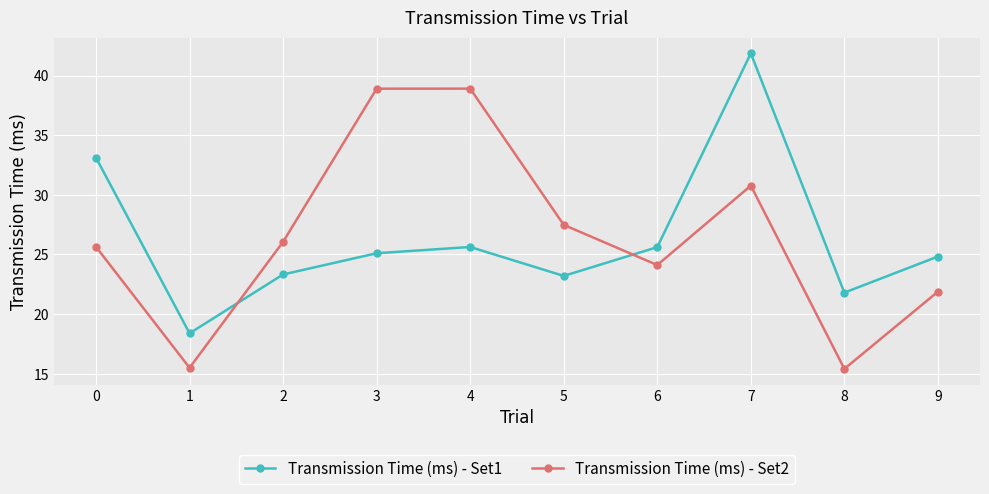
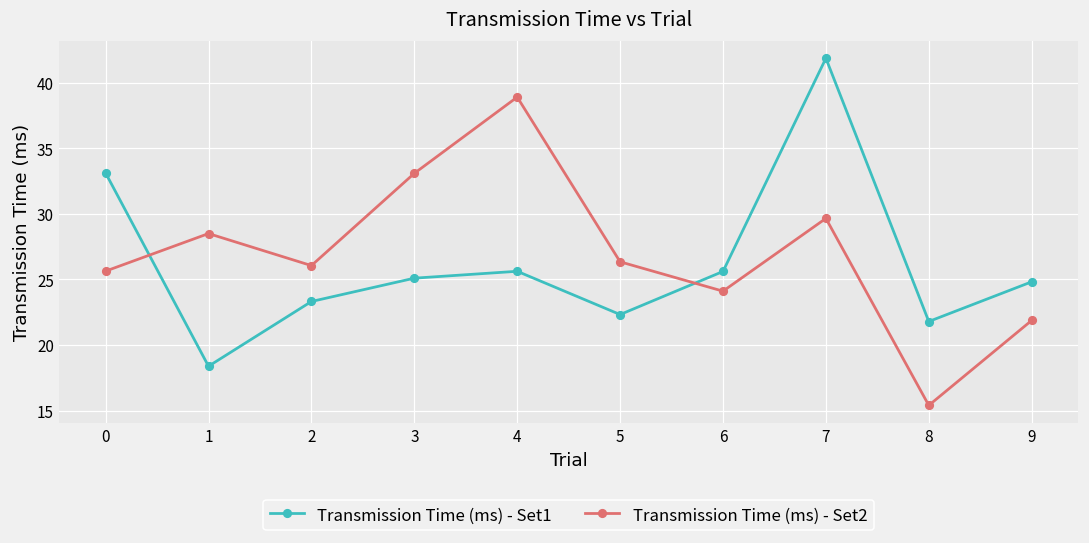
  {
    "Transmission Time (ms) - Set1": {
      "0": 33.1,
      "1": 18.4,
      "2": 23.3,
      "3": 25.1,
      "4": 25.6,
-     "5": 23.2,
+     "5": 22.3,
      "6": 25.6,
      "7": 41.9,
      "8": 21.8,
      "9": 24.8
    },
    "Transmission Time (ms) - Set2": {
      "0": 25.6,
-     "1": 15.5,
+     "1": 28.5,
      "2": 26.1,
-     "3": 38.9,
+     "3": 33.1,
      "4": 38.9,
-     "5": 27.5,
+     "5": 26.3,
      "6": 24.1,
-     "7": 30.8,
+     "7": 29.7,
      "8": 15.4,
      "9": 21.9
    }
  }
